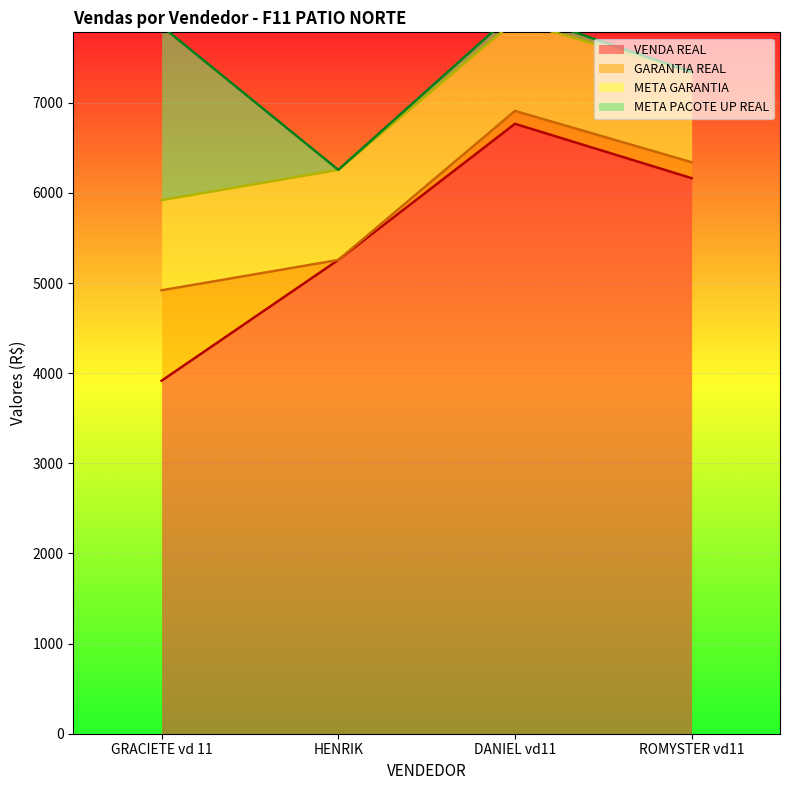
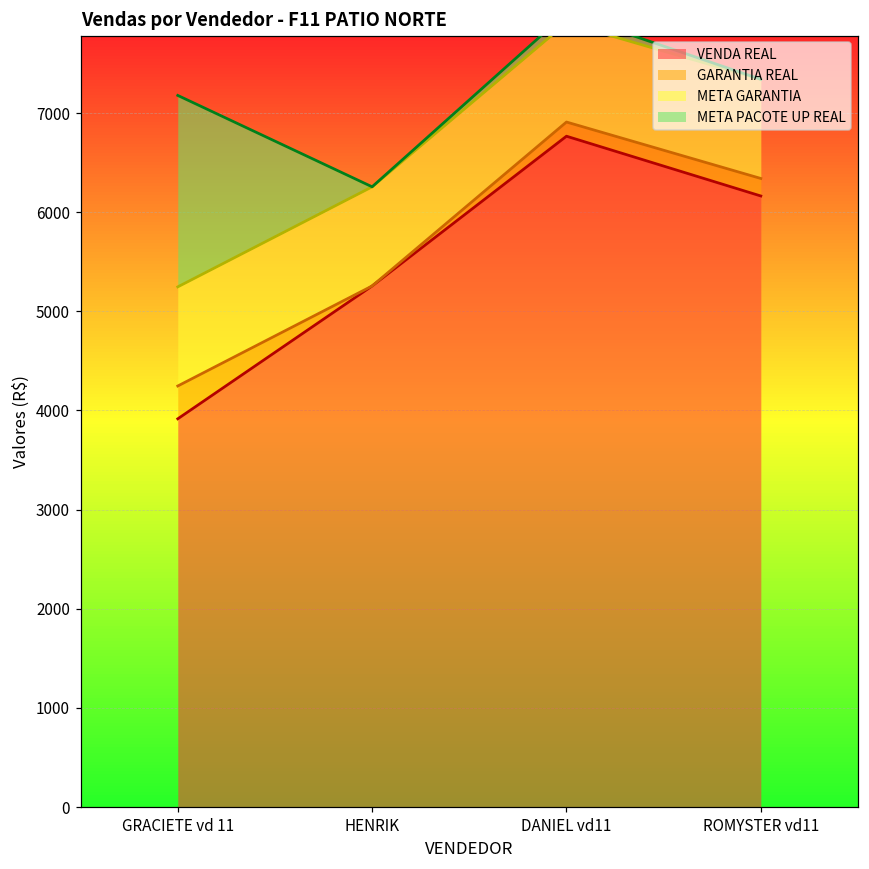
  {
    "VENDA REAL": {
      "GRACIETE vd 11": 3900,
      "DANIEL vd11": 6800,
      "ROMYSTER vd11": 6200
    },
    "GARANTIA REAL": {
-     "GRACIETE vd 11": 1000,
+     "GRACIETE vd 11": 300,
      "DANIEL vd11": 100,
      "ROMYSTER vd11": 200
    },
    "META GARANTIA": {
      "GRACIETE vd 11": 1000
    }
  }
